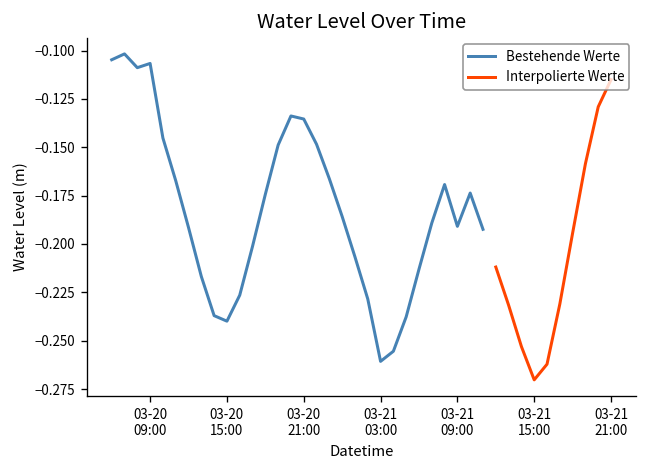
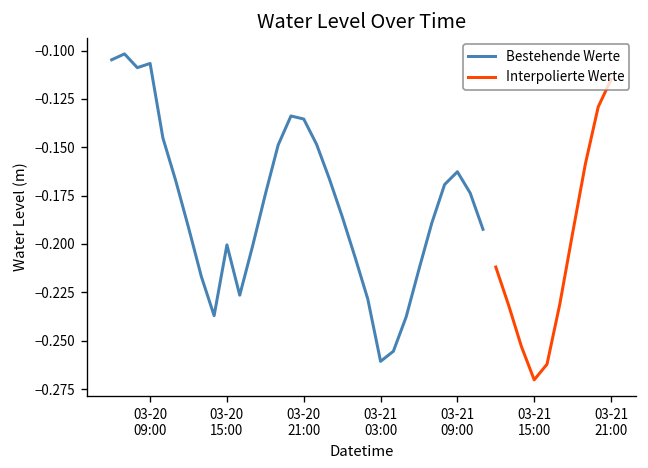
  {
    "Bestehende Werte": {
      "03-20 09:00": -0.107,
-     "03-20 15:00": -0.240,
+     "03-20 15:00": -0.200,
      "03-20 21:00": -0.135,
      "03-21 03:00": -0.261,
-     "03-21 09:00": -0.191
+     "03-21 09:00": -0.163
    },
    "Interpolierte Werte": {
      "03-21 15:00": -0.270
    }
  }
